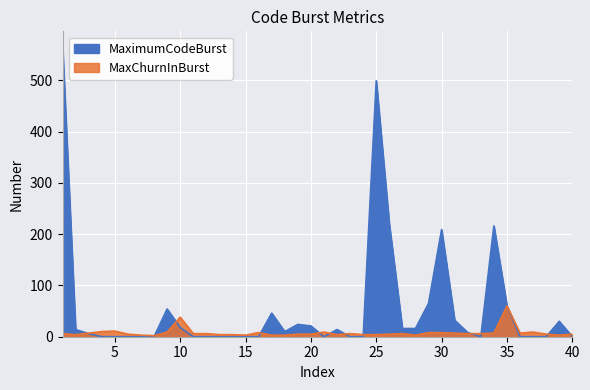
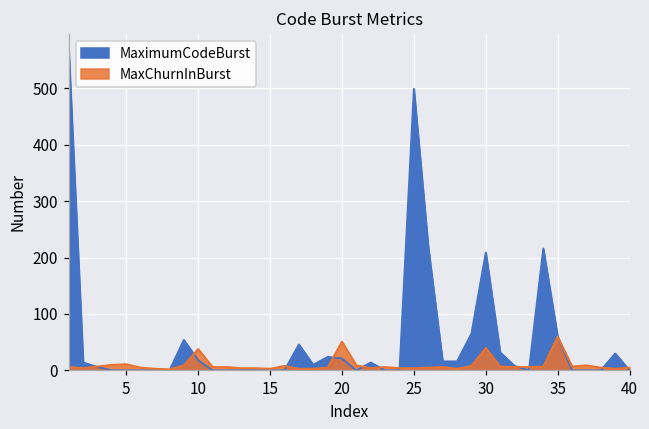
  {
    "MaximumCodeBurst": {
      "5": 0,
      "10": 20,
      "20": 20,
      "25": 500,
      "30": 210
    },
    "MaxChurnInBurst": {
      "5": 10,
      "10": 40,
-     "20": 10,
+     "20": 50,
      "25": 0,
-     "30": 10
+     "30": 40
    }
  }
